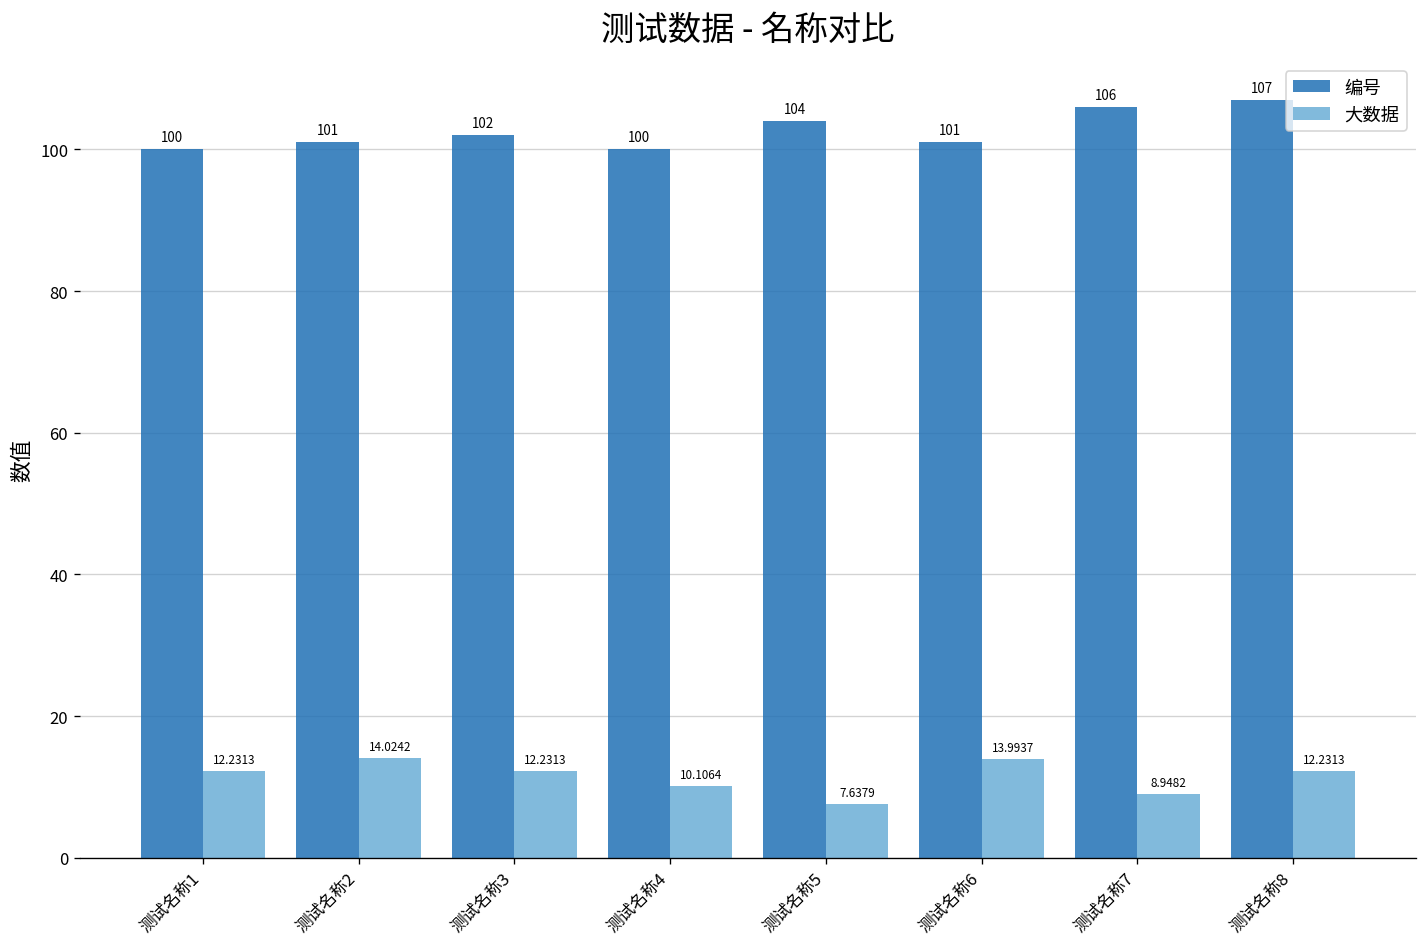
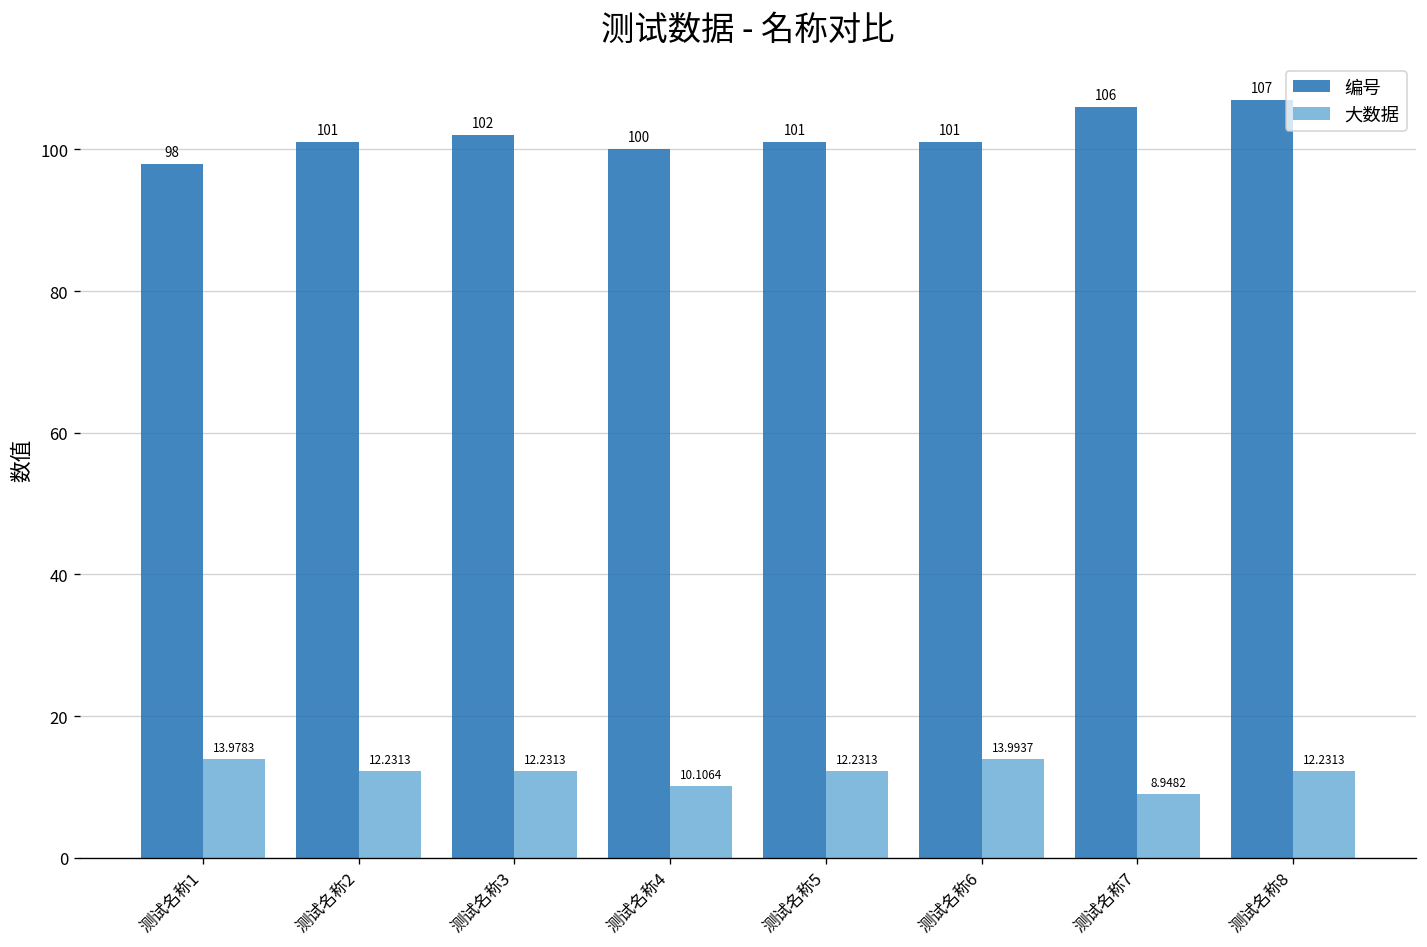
  {
    "编号": {
-     "测试名称1": 100,
+     "测试名称1": 98,
      "测试名称2": 101,
      "测试名称3": 102,
      "测试名称4": 100,
-     "测试名称5": 104,
+     "测试名称5": 101,
      "测试名称6": 101,
      "测试名称7": 106,
      "测试名称8": 107
    },
    "大数据": {
-     "测试名称1": 12.2313,
-     "测试名称2": 14.0242,
+     "测试名称1": 13.9783,
+     "测试名称2": 12.2313,
      "测试名称3": 12.2313,
      "测试名称4": 10.1064,
-     "测试名称5": 7.6379,
+     "测试名称5": 12.2313,
      "测试名称6": 13.9937,
      "测试名称7": 8.9482,
      "测试名称8": 12.2313
    }
  }
